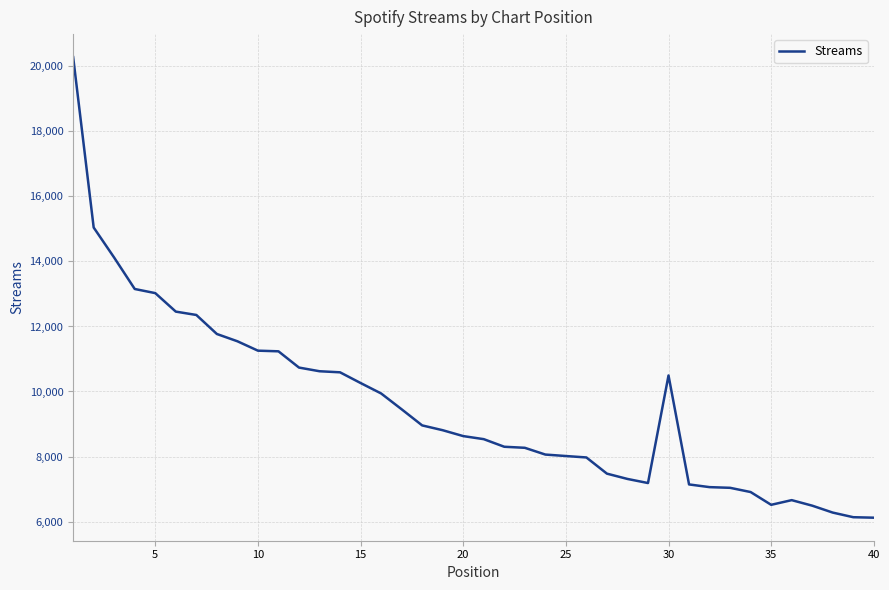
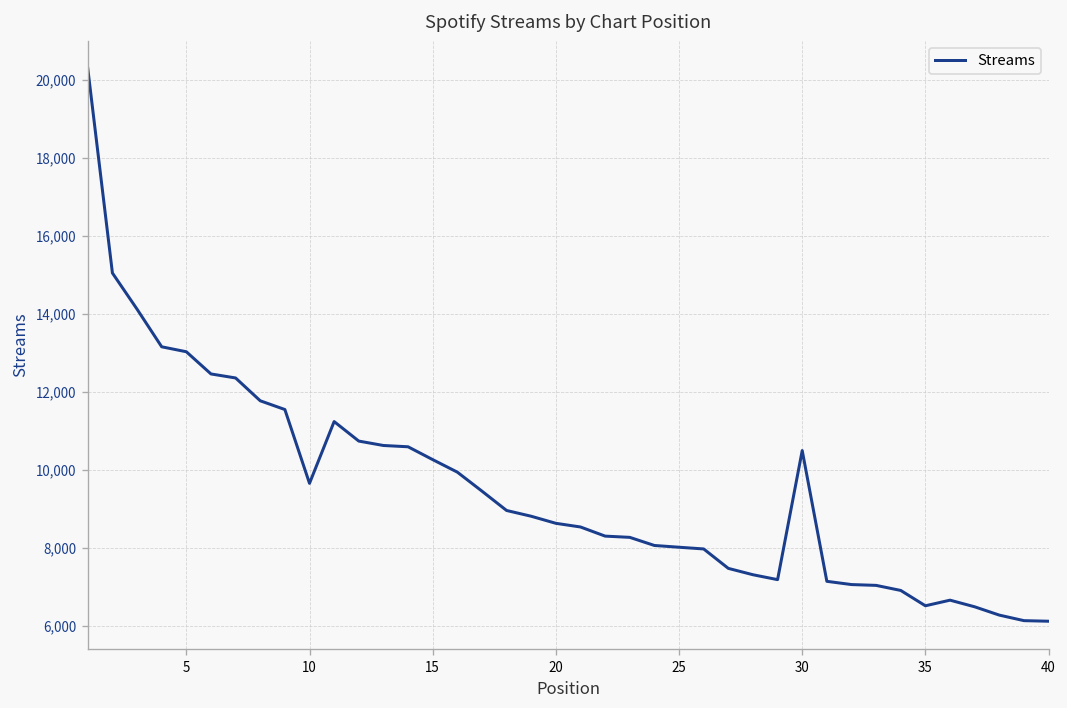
  {
    "5": "13,000",
-   "10": "11,300",
+   "10": "9,700",
    "15": "10,300",
    "20": "8,600",
    "25": "8,000",
    "30": "10,500",
    "35": "6,500",
    "40": "6,100"
  }
